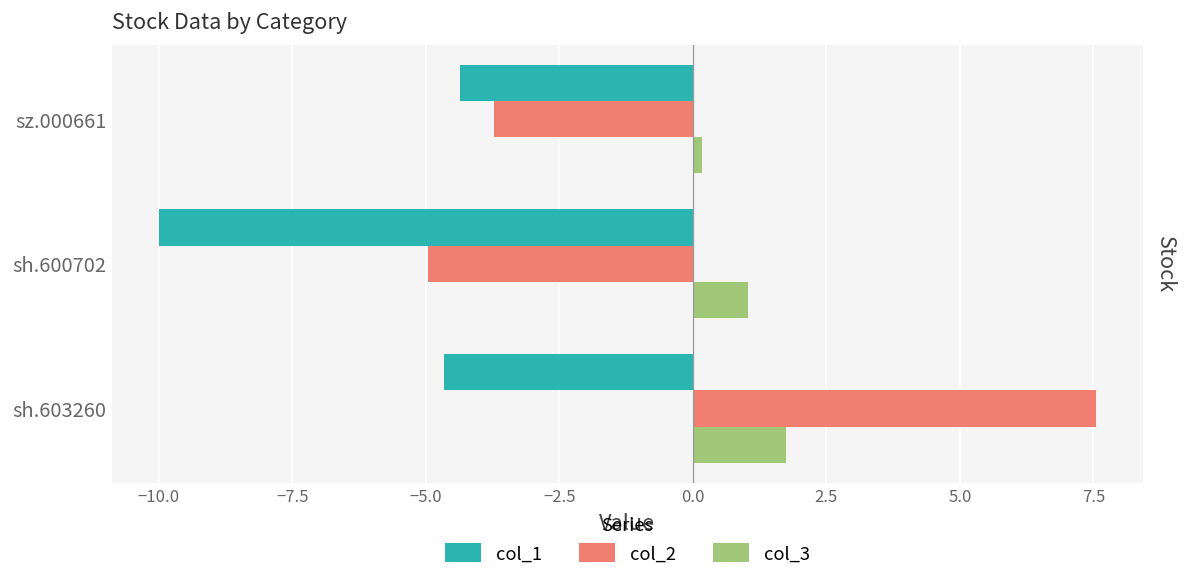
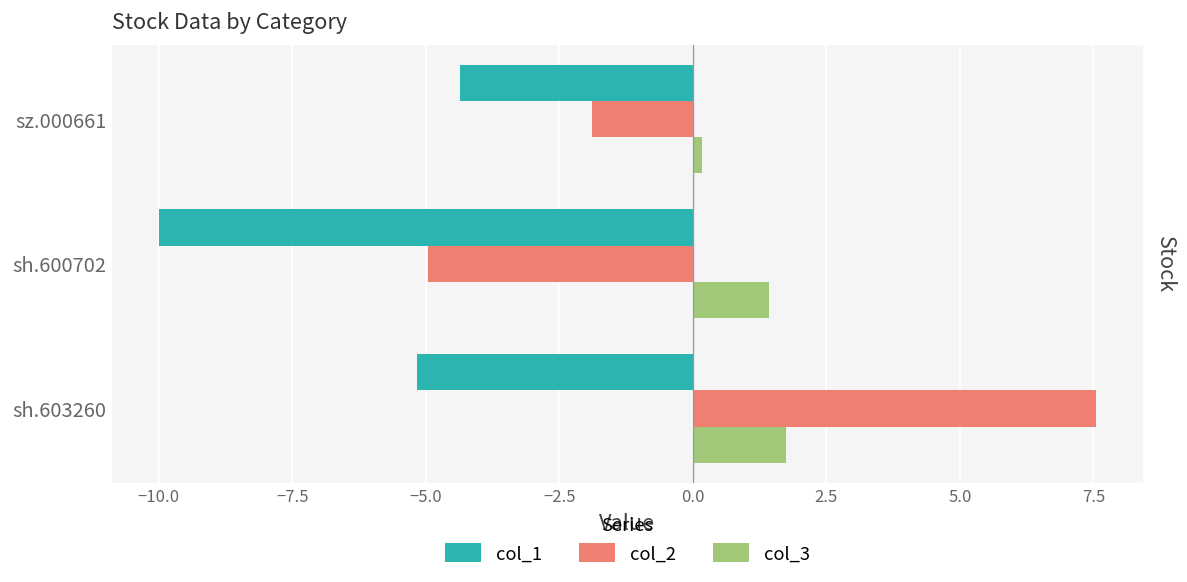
  {
    "col_1": {
      "sz.000661": -4.4,
      "sh.600702": -10.0,
-     "sh.603260": -4.7
+     "sh.603260": -5.2
    },
    "col_2": {
-     "sz.000661": -3.7,
+     "sz.000661": -1.9,
      "sh.600702": -5.0,
      "sh.603260": 7.5
    },
    "col_3": {
      "sz.000661": 0.2,
-     "sh.600702": 1.0,
+     "sh.600702": 1.4,
      "sh.603260": 1.7
    }
  }
